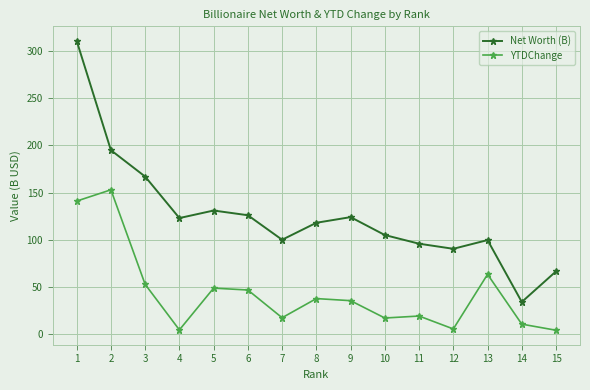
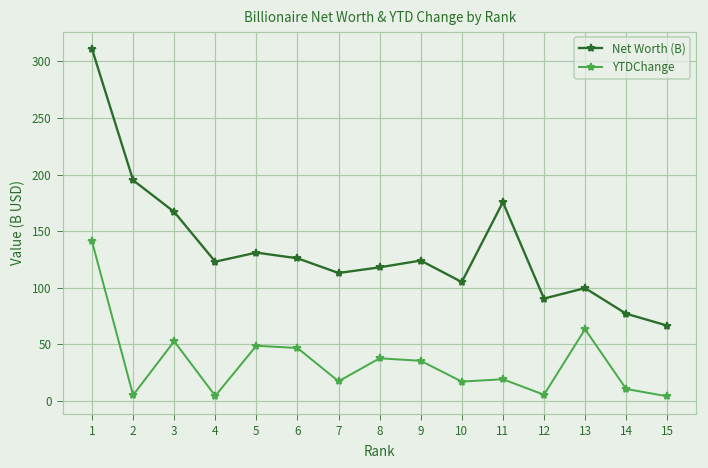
  {
    "Net Worth (B)": {
      "1": 310,
      "2": 200,
      "3": 170,
      "4": 120,
      "5": 130,
      "6": 130,
-     "7": 100,
+     "7": 110,
      "8": 120,
      "9": 120,
      "10": 110,
-     "11": 100,
+     "11": 180,
      "12": 90,
      "13": 100,
-     "14": 30,
+     "14": 80,
      "15": 70
    },
    "YTDChange": {
      "1": 140,
-     "2": 150,
+     "2": 10,
      "3": 50,
      "4": 0,
      "5": 50,
      "6": 50,
      "7": 20,
      "8": 40,
      "9": 40,
      "10": 20,
      "11": 20,
      "12": 10,
      "13": 60,
      "14": 10,
      "15": 0
    }
  }
